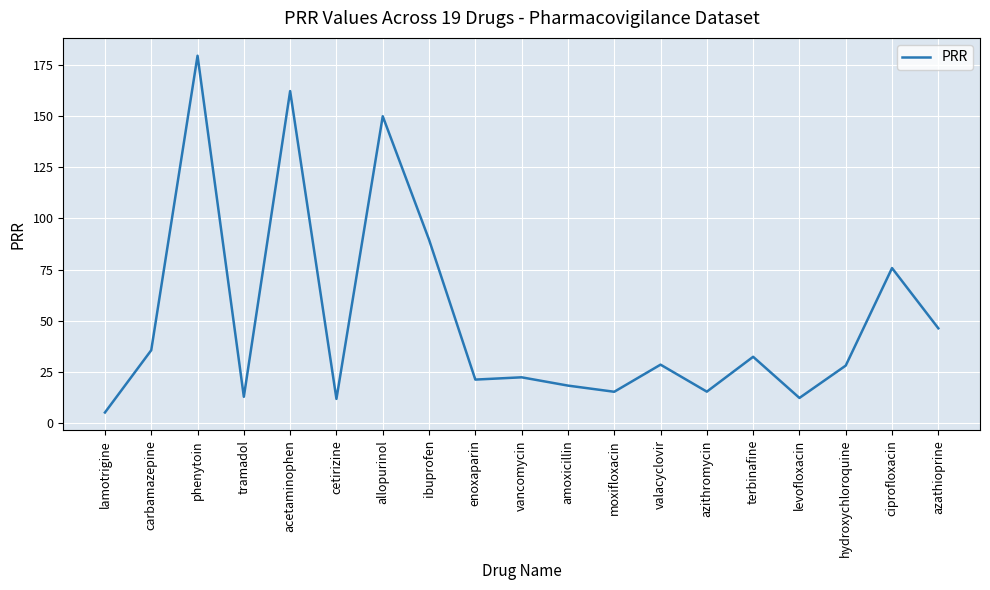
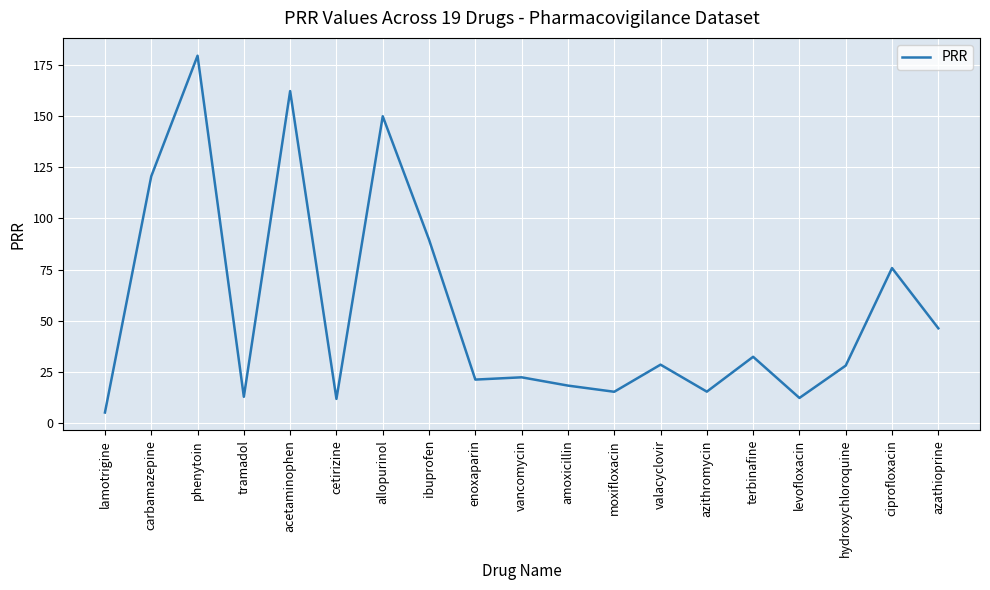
  {
    "lamotrigine": 5,
-   "carbamazepine": 36,
+   "carbamazepine": 121,
    "phenytoin": 179,
    "tramadol": 13,
    "acetaminophen": 162,
    "cetirizine": 12,
    "allopurinol": 150,
    "ibuprofen": 90,
    "enoxaparin": 21,
    "vancomycin": 22,
    "amoxicillin": 18,
    "moxifloxacin": 15,
    "valacyclovir": 29,
    "azithromycin": 15,
    "terbinafine": 32,
    "levofloxacin": 12,
    "hydroxychloroquine": 28,
    "ciprofloxacin": 76,
    "azathioprine": 46
  }
